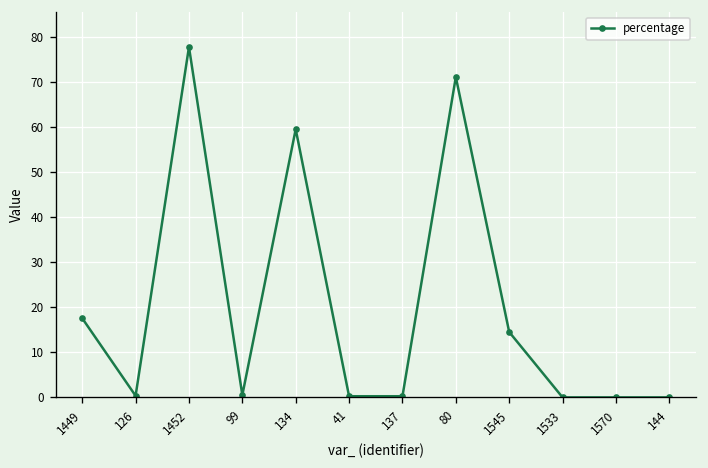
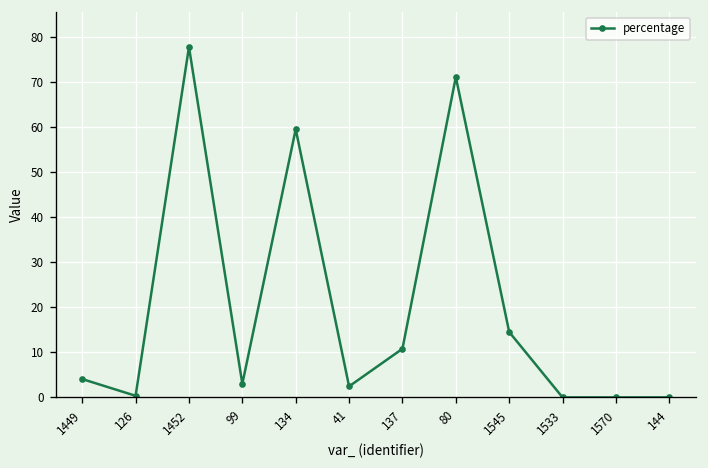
  {
-   "1449": 18,
+   "1449": 4,
    "126": 0,
    "1452": 78,
-   "99": 1,
+   "99": 3,
    "134": 60,
-   "41": 0,
-   "137": 0,
+   "41": 2,
+   "137": 11,
    "80": 71,
    "1545": 15,
    "1533": 0,
    "1570": 0,
    "144": 0
  }
